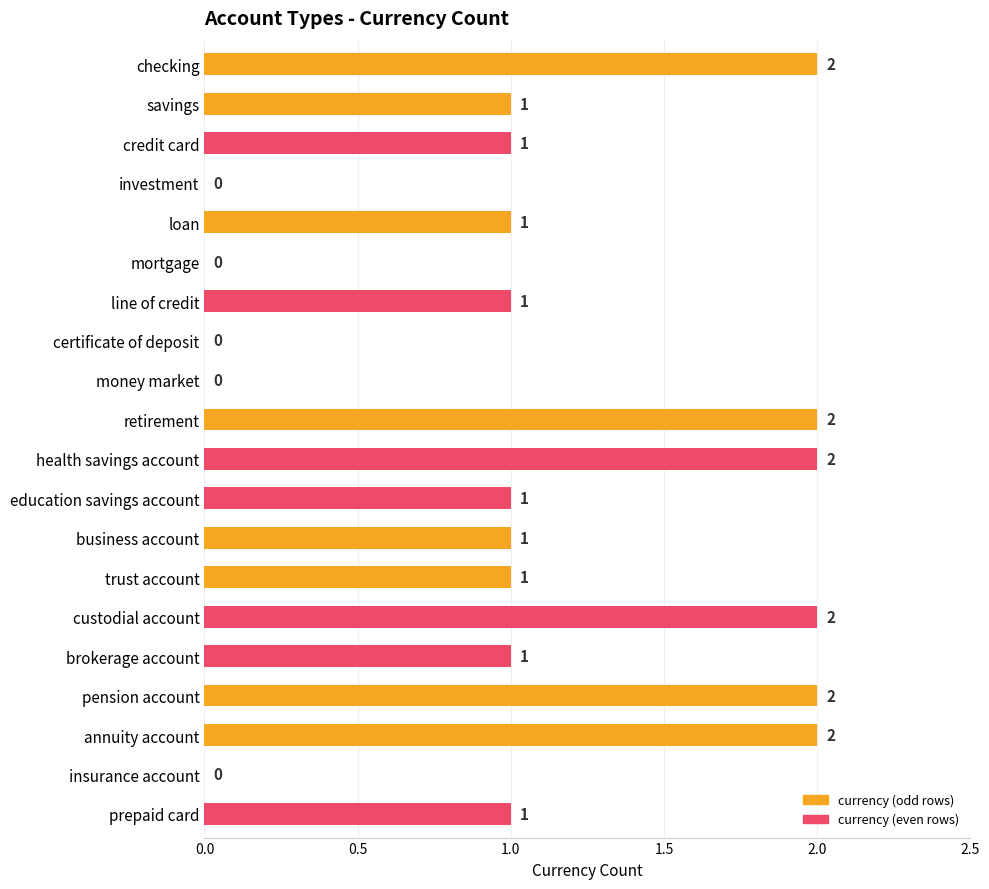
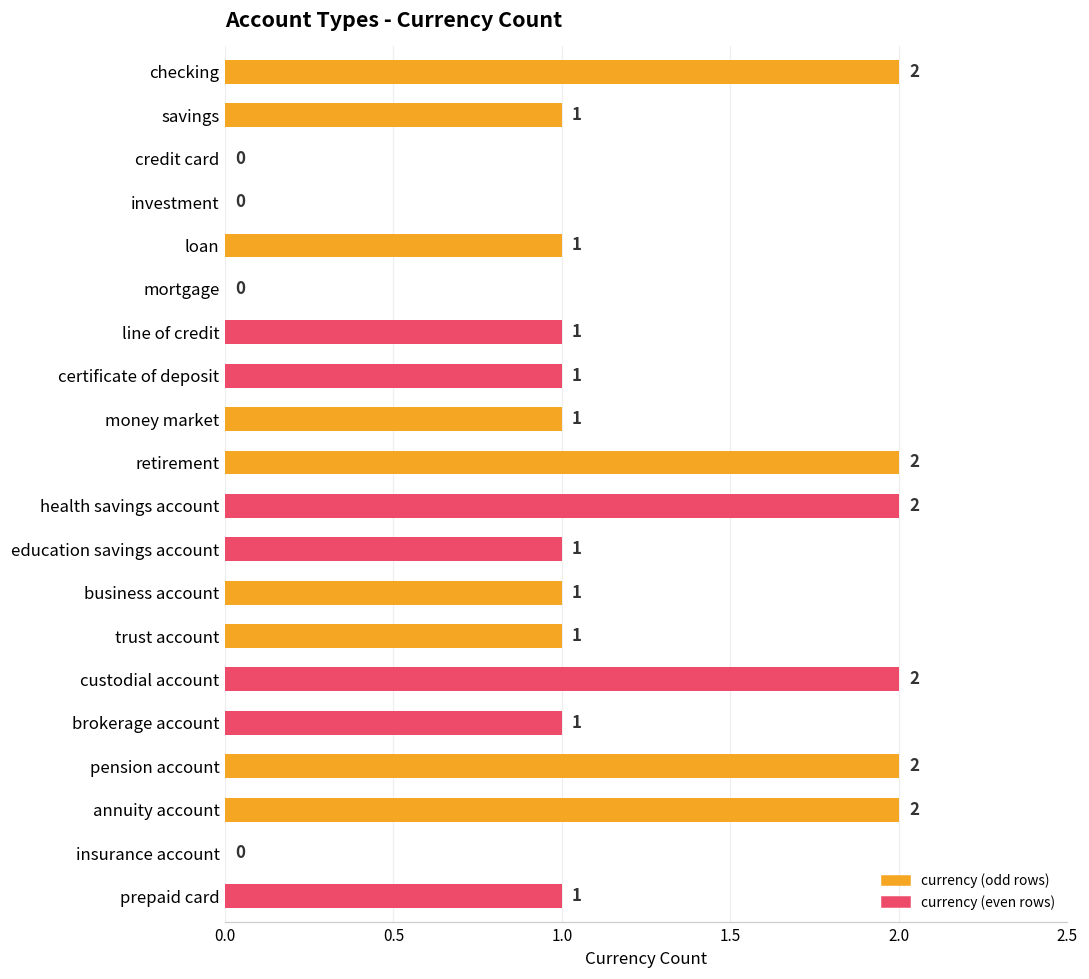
  {
    "checking": 2,
    "savings": 1,
-   "credit card": 1,
+   "credit card": 0,
    "investment": 0,
    "loan": 1,
    "mortgage": 0,
    "line of credit": 1,
-   "certificate of deposit": 0,
-   "money market": 0,
+   "certificate of deposit": 1,
+   "money market": 1,
    "retirement": 2,
    "health savings account": 2,
    "education savings account": 1,
    "business account": 1,
    "trust account": 1,
    "custodial account": 2,
    "brokerage account": 1,
    "pension account": 2,
    "annuity account": 2,
    "insurance account": 0,
    "prepaid card": 1
  }
